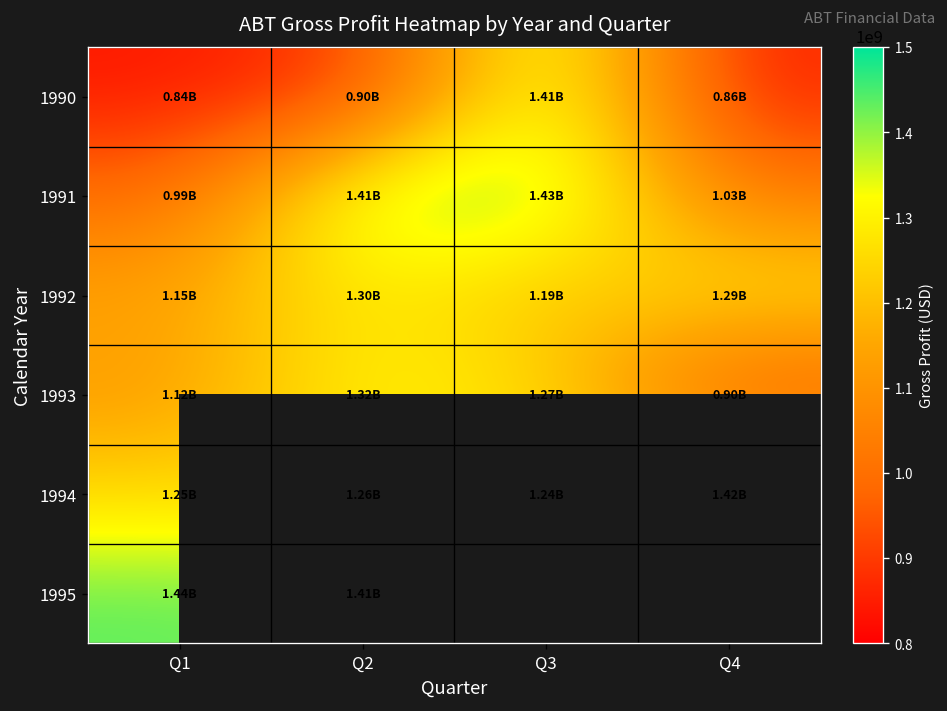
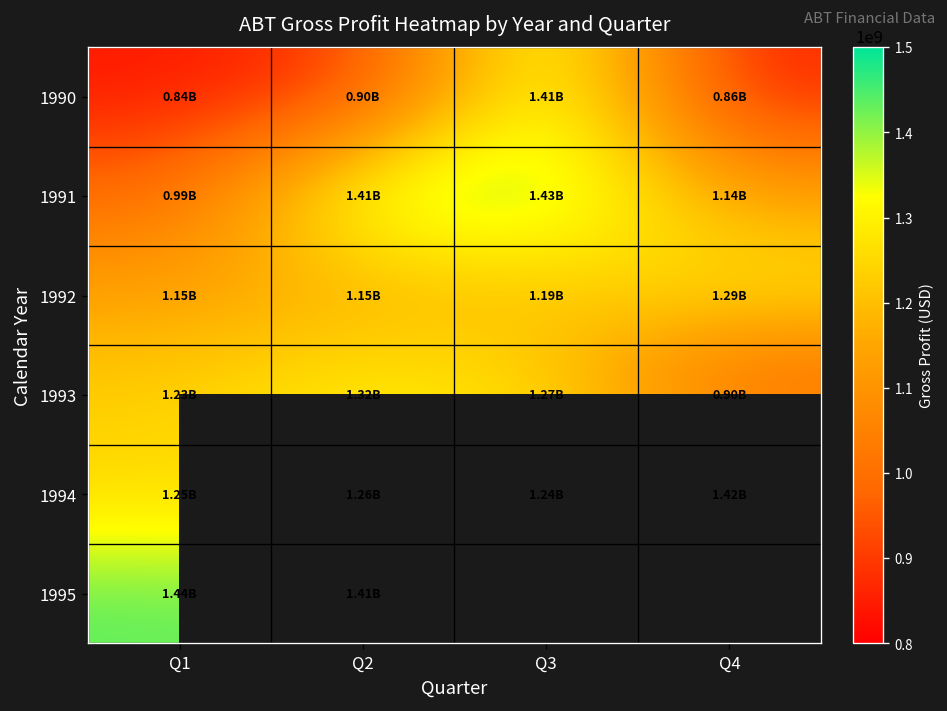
  {
    "1990": {
      "Q1": "0.84B",
      "Q2": "0.90B",
      "Q3": "1.41B",
      "Q4": "0.86B"
    },
    "1991": {
      "Q1": "0.99B",
      "Q2": "1.41B",
      "Q3": "1.43B",
-     "Q4": "1.03B"
+     "Q4": "1.14B"
    },
    "1992": {
      "Q1": "1.15B",
-     "Q2": "1.30B",
+     "Q2": "1.15B",
      "Q3": "1.19B",
      "Q4": "1.29B"
    },
    "1993": {
-     "Q1": "1.12B"
+     "Q1": "1.23B"
    }
  }
